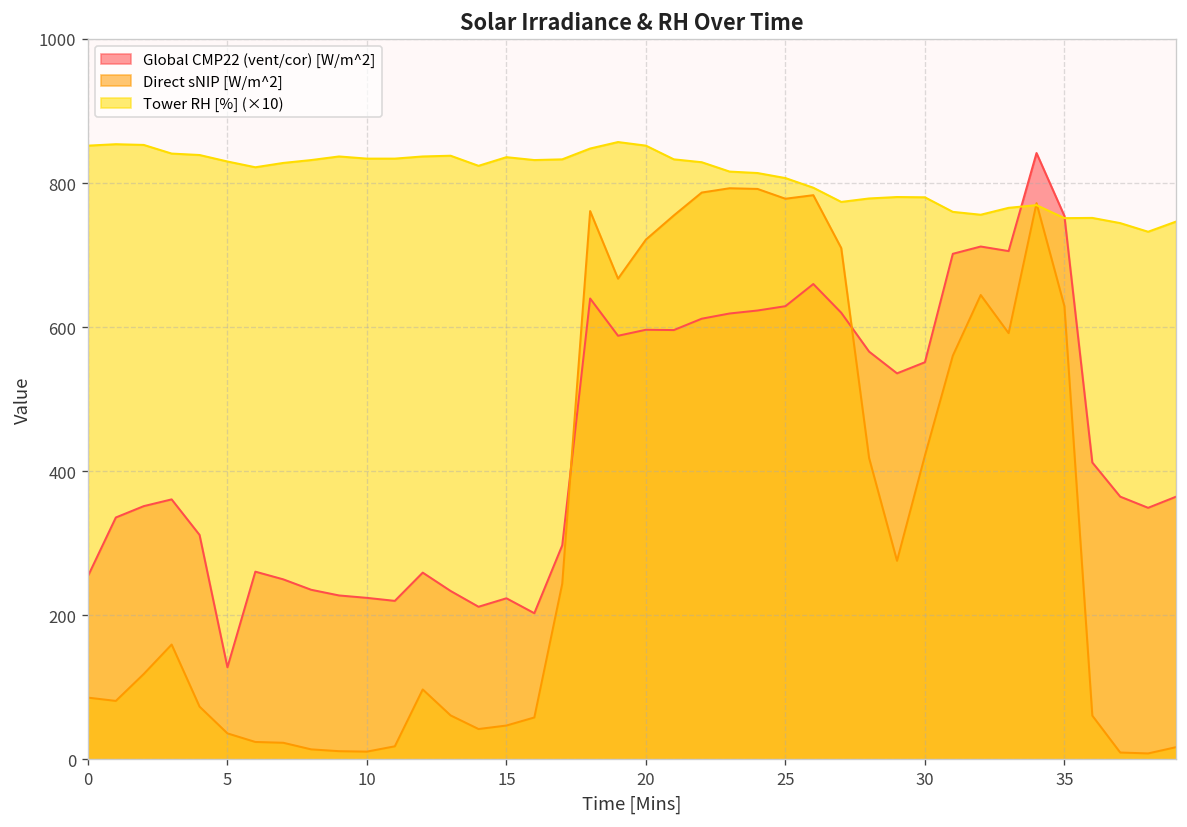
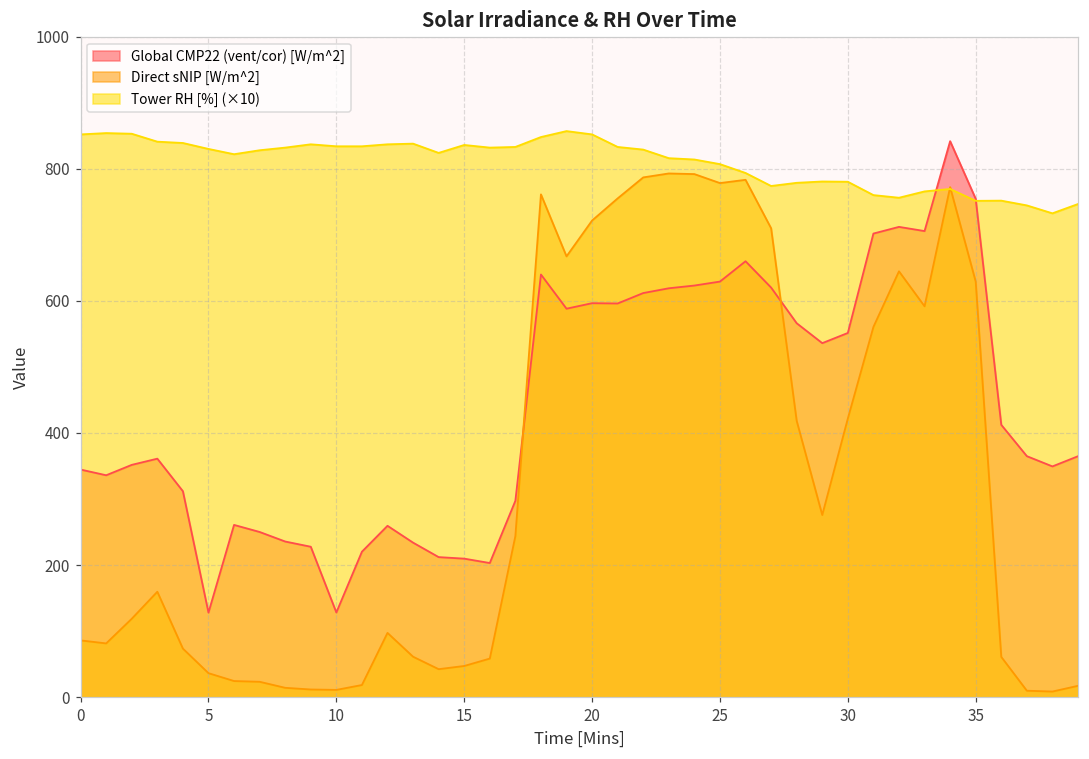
  {
    "Global CMP22 (vent/cor) [W/m^2]": {
-     "0": 250,
+     "0": 340,
      "5": 130,
-     "10": 220,
-     "15": 220,
+     "10": 130,
+     "15": 210,
      "20": 600,
      "25": 630,
      "30": 550
    }
  }
